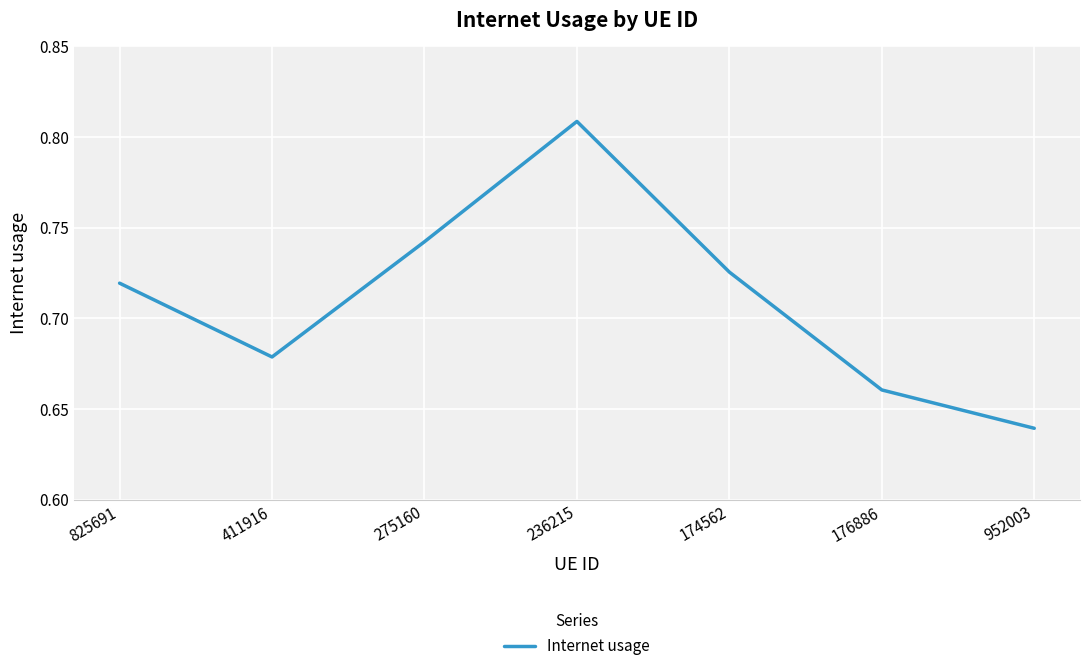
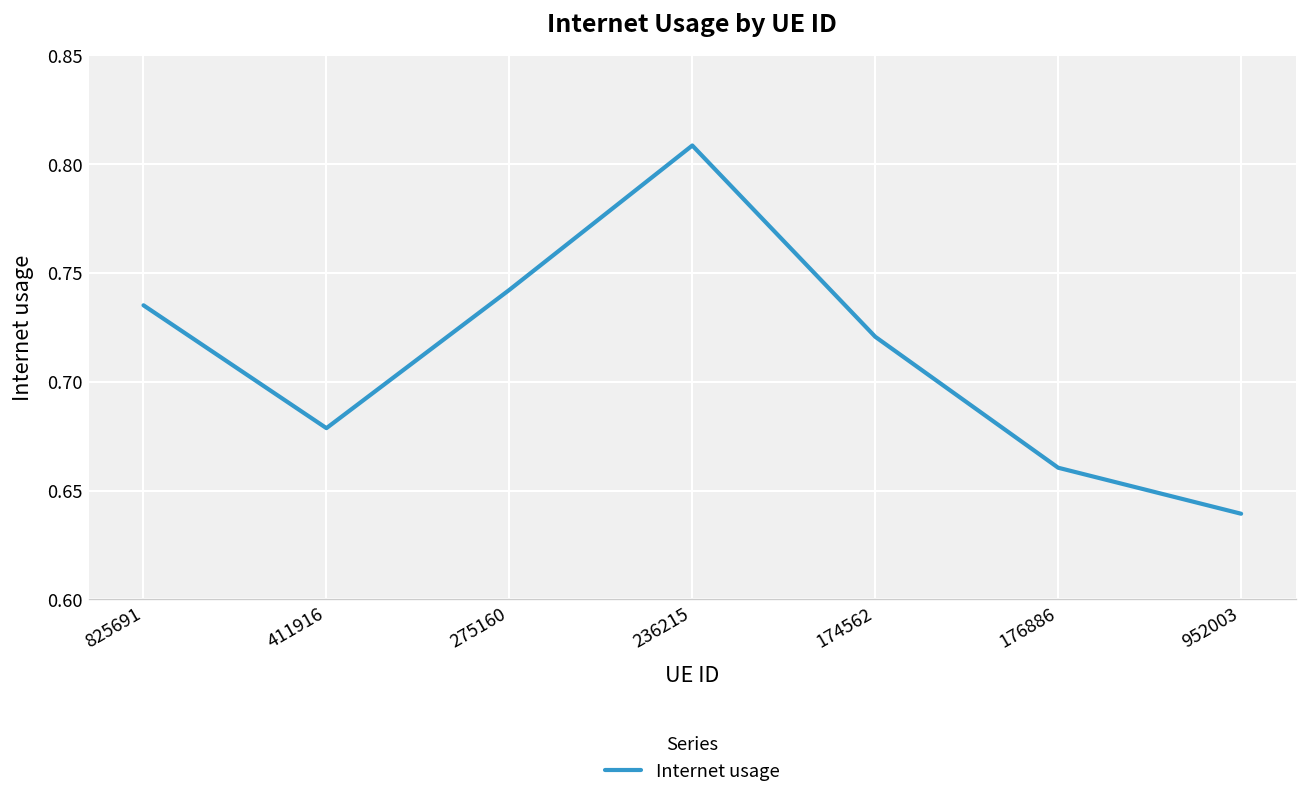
  {
-   "825691": 0.719,
+   "825691": 0.735,
    "411916": 0.679,
    "275160": 0.742,
    "236215": 0.809,
-   "174562": 0.726,
+   "174562": 0.721,
    "176886": 0.661,
    "952003": 0.639
  }
